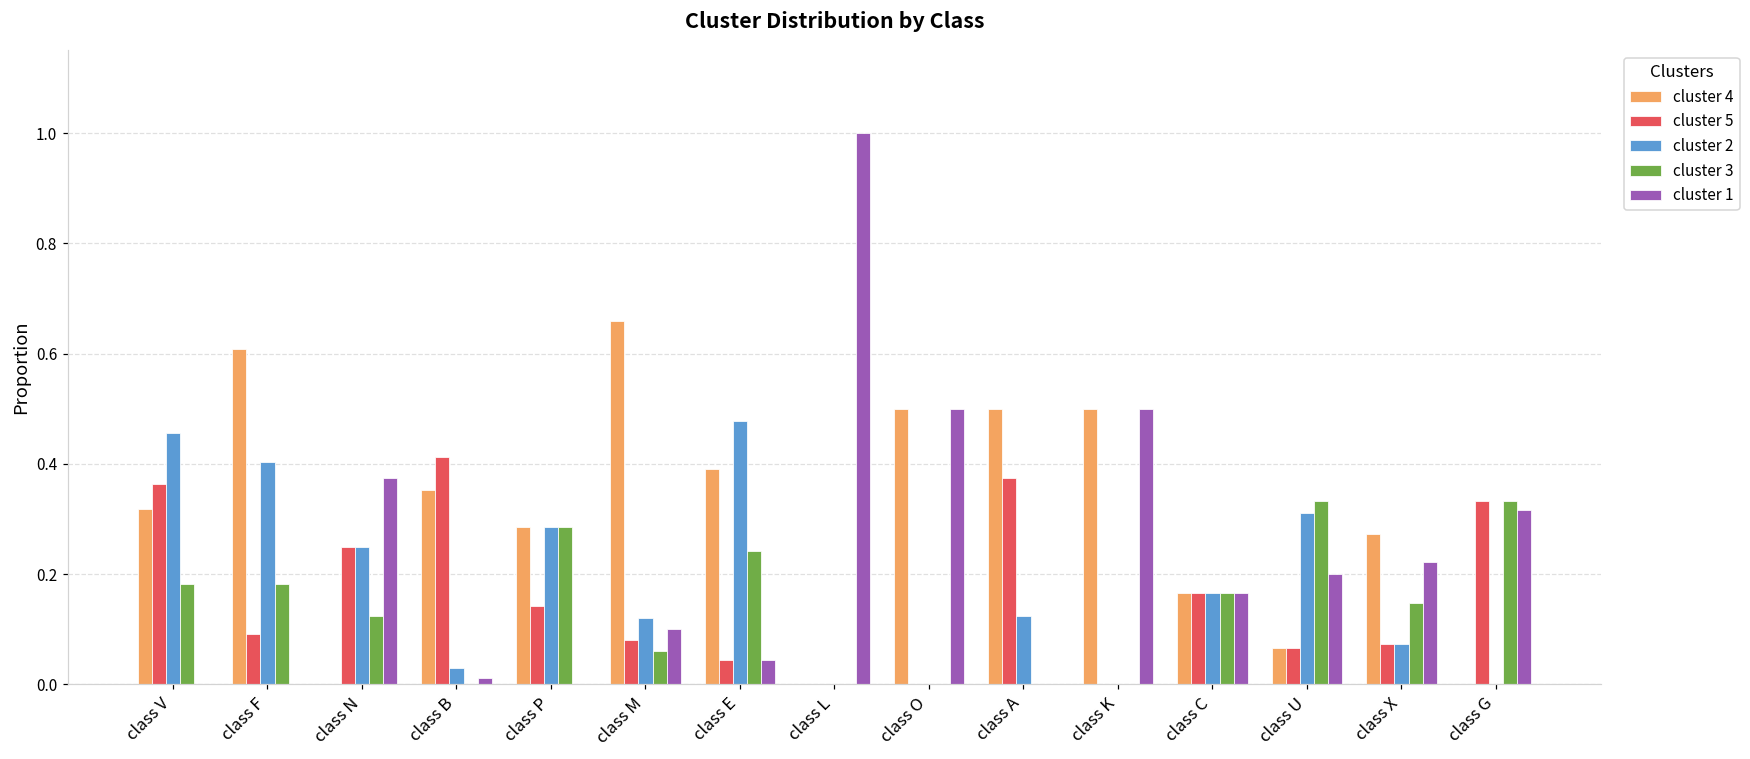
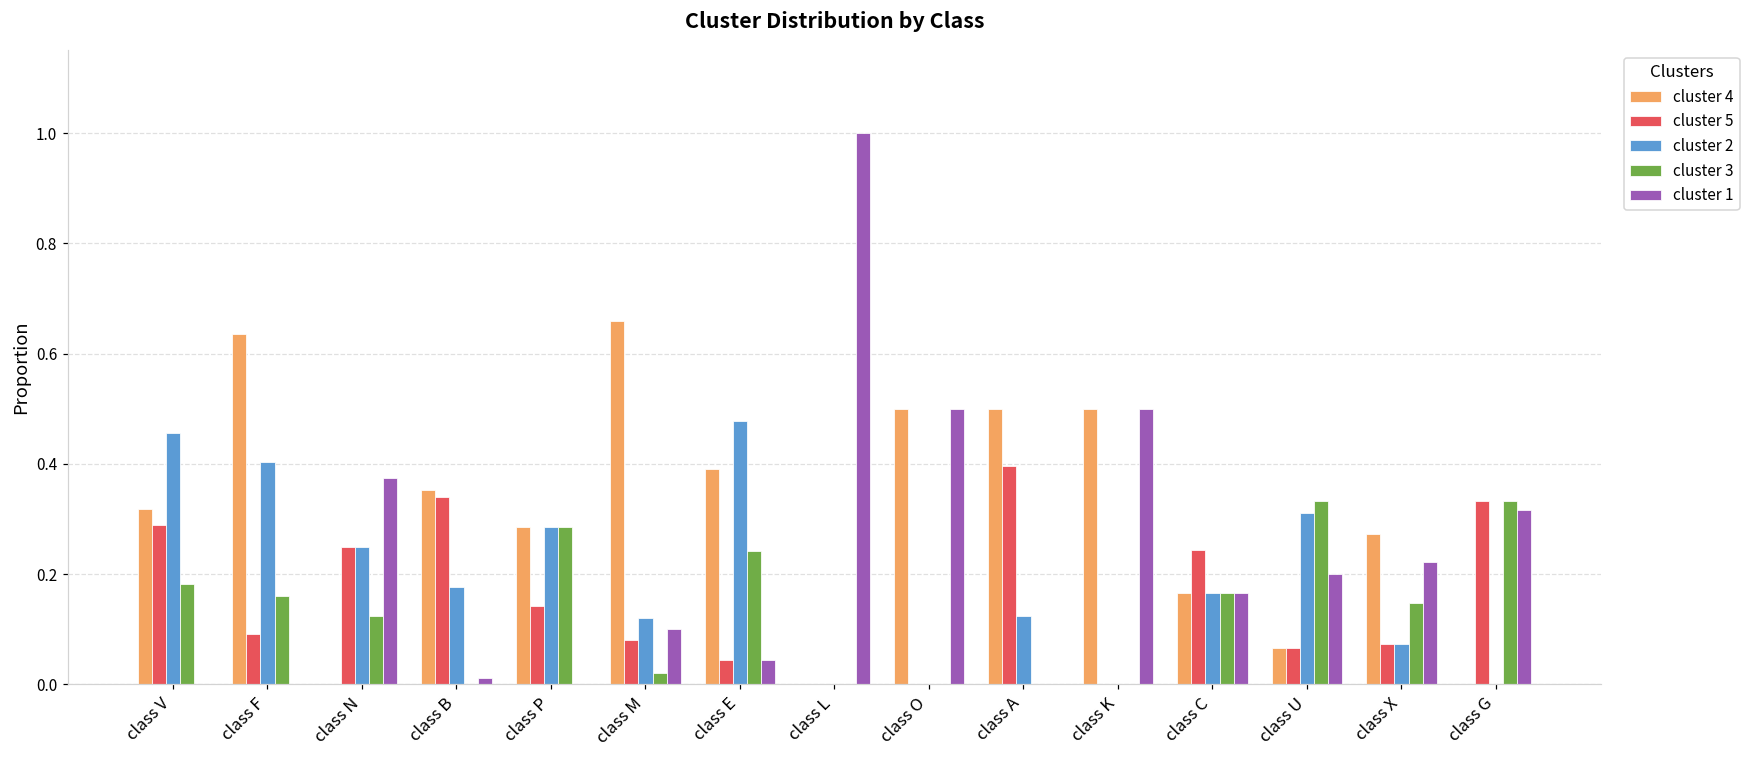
  {
    "cluster 4": {
      "class V": 0.32,
-     "class F": 0.61,
+     "class F": 0.64,
      "class N": 0.00,
      "class B": 0.35,
      "class P": 0.29,
      "class M": 0.66,
      "class E": 0.39,
      "class L": 0.00,
      "class O": 0.50,
      "class A": 0.50,
      "class K": 0.50,
      "class C": 0.17,
      "class U": 0.07,
      "class X": 0.27,
      "class G": 0.00
    },
    "cluster 5": {
-     "class V": 0.36,
+     "class V": 0.29,
      "class F": 0.09,
      "class N": 0.25,
-     "class B": 0.41,
+     "class B": 0.34,
      "class P": 0.14,
      "class M": 0.08,
      "class E": 0.04,
      "class L": 0.00,
      "class O": 0.00,
-     "class A": 0.38,
+     "class A": 0.40,
      "class K": 0.00,
-     "class C": 0.17,
+     "class C": 0.24,
      "class U": 0.07,
      "class X": 0.07,
      "class G": 0.33
    },
    "cluster 2": {
      "class V": 0.46,
      "class F": 0.40,
      "class N": 0.25,
-     "class B": 0.03,
+     "class B": 0.18,
      "class P": 0.29,
      "class M": 0.12,
      "class E": 0.48,
      "class L": 0.00,
      "class O": 0.00,
      "class A": 0.13,
      "class K": 0.00,
      "class C": 0.17,
      "class U": 0.31,
      "class X": 0.07,
      "class G": 0.00
    },
    "cluster 3": {
      "class V": 0.18,
-     "class F": 0.18,
+     "class F": 0.16,
      "class N": 0.13,
      "class B": 0.00,
      "class P": 0.29,
-     "class M": 0.06,
+     "class M": 0.02,
      "class E": 0.24,
      "class L": 0.00,
      "class O": 0.00,
      "class A": 0.00,
      "class K": 0.00,
      "class C": 0.17,
      "class U": 0.33,
      "class X": 0.15,
      "class G": 0.33
    },
    "cluster 1": {
      "class V": 0.00,
      "class F": 0.00,
      "class N": 0.38,
      "class B": 0.01,
      "class P": 0.00,
      "class M": 0.10,
      "class E": 0.04,
      "class L": 1.00,
      "class O": 0.50,
      "class A": 0.00,
      "class K": 0.50,
      "class C": 0.17,
      "class U": 0.20,
      "class X": 0.22,
      "class G": 0.32
    }
  }
